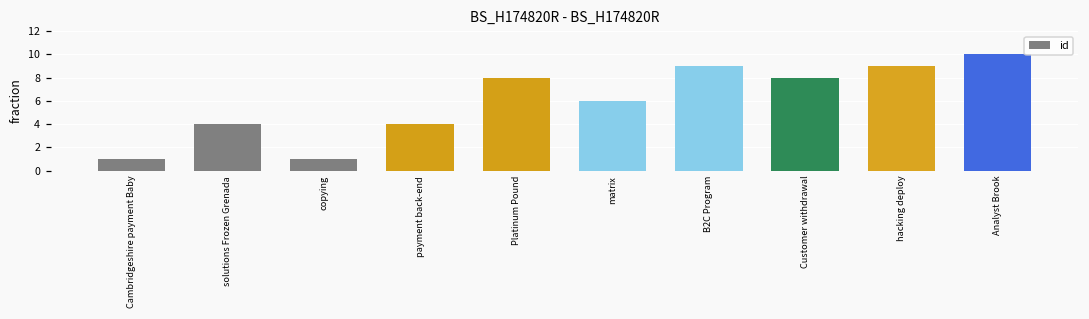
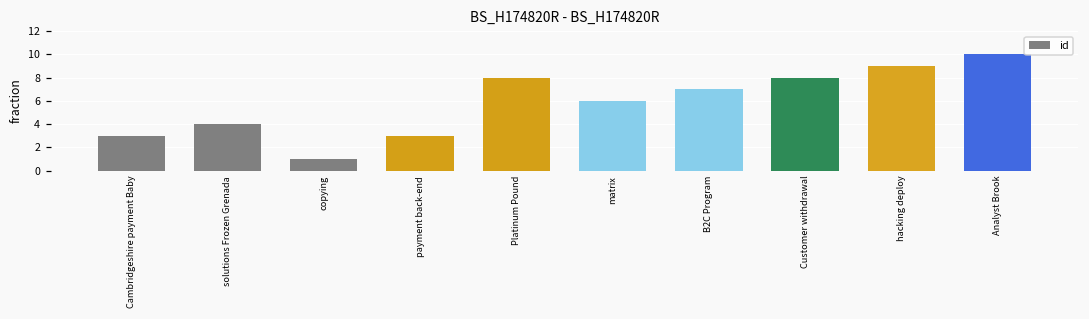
  {
-   "Cambridgeshire payment Baby": 1,
+   "Cambridgeshire payment Baby": 3,
    "solutions Frozen Grenada": 4,
    "copying": 1,
-   "payment back-end": 4,
+   "payment back-end": 3,
    "Platinum Pound": 8,
    "matrix": 6,
-   "B2C Program": 9,
+   "B2C Program": 7,
    "Customer withdrawal": 8,
    "hacking deploy": 9,
    "Analyst Brook": 10
  }
